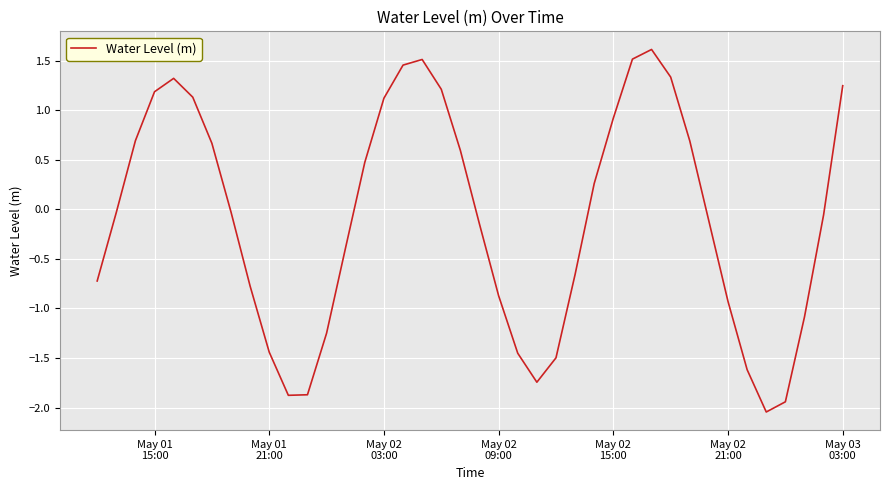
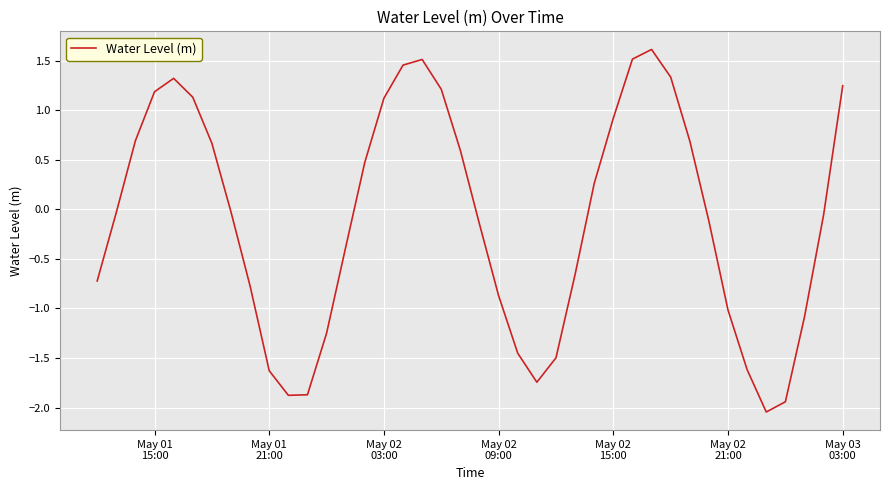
  {
    "May 01 15:00": 1.2,
-   "May 01 21:00": -1.4,
+   "May 01 21:00": -1.6,
    "May 02 03:00": 1.1,
    "May 02 09:00": -0.9,
    "May 02 15:00": 0.9,
-   "May 02 21:00": -0.9,
+   "May 02 21:00": -1.0,
    "May 03 03:00": 1.2
  }
